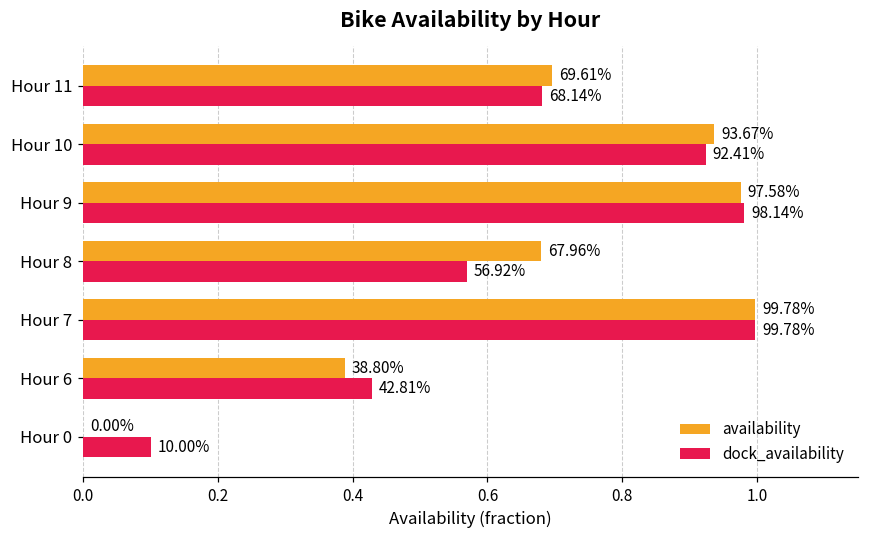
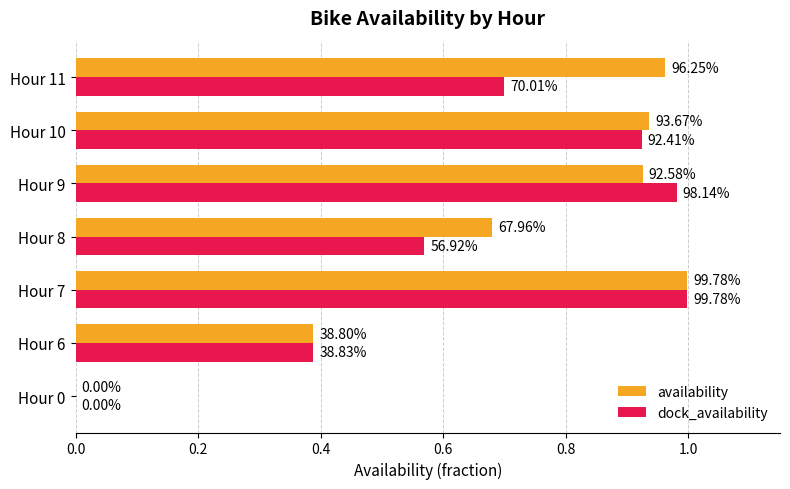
  {
    "availability": {
-     "Hour 11": "69.61%",
+     "Hour 11": "96.25%",
      "Hour 10": "93.67%",
-     "Hour 9": "97.58%",
+     "Hour 9": "92.58%",
      "Hour 8": "67.96%",
      "Hour 7": "99.78%",
      "Hour 6": "38.80%",
      "Hour 0": "0.00%"
    },
    "dock_availability": {
-     "Hour 11": "68.14%",
+     "Hour 11": "70.01%",
      "Hour 10": "92.41%",
      "Hour 9": "98.14%",
      "Hour 8": "56.92%",
      "Hour 7": "99.78%",
-     "Hour 6": "42.81%",
-     "Hour 0": "10.00%"
+     "Hour 6": "38.83%",
+     "Hour 0": "0.00%"
    }
  }
